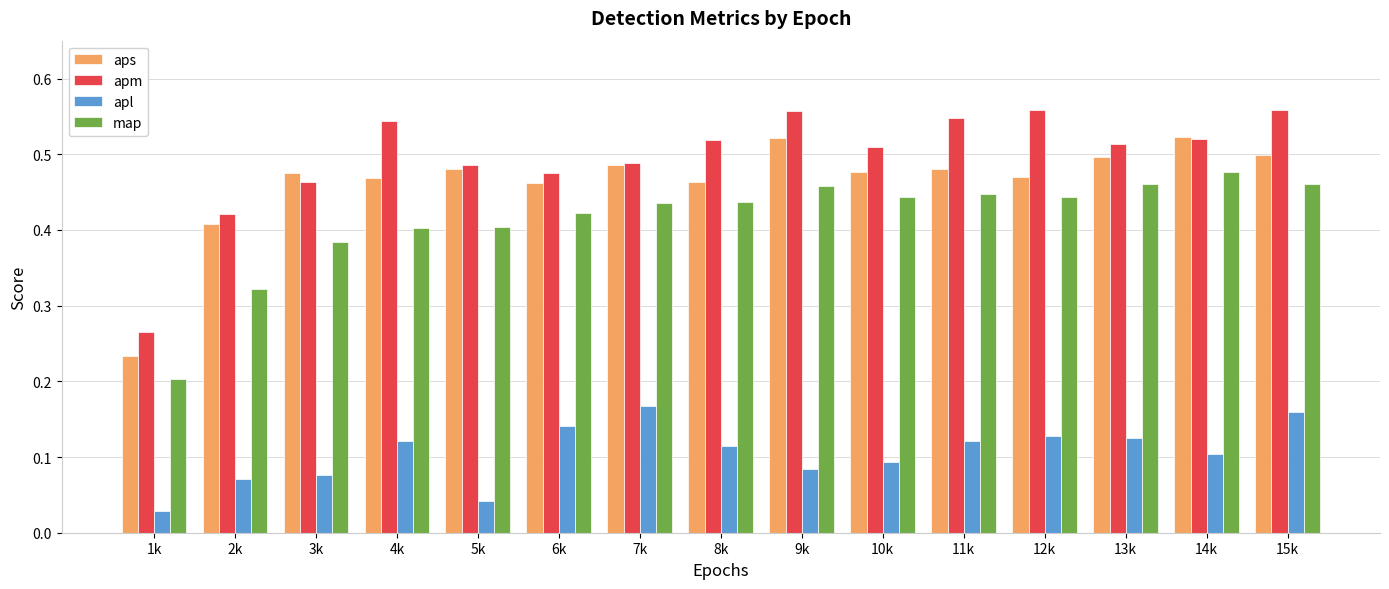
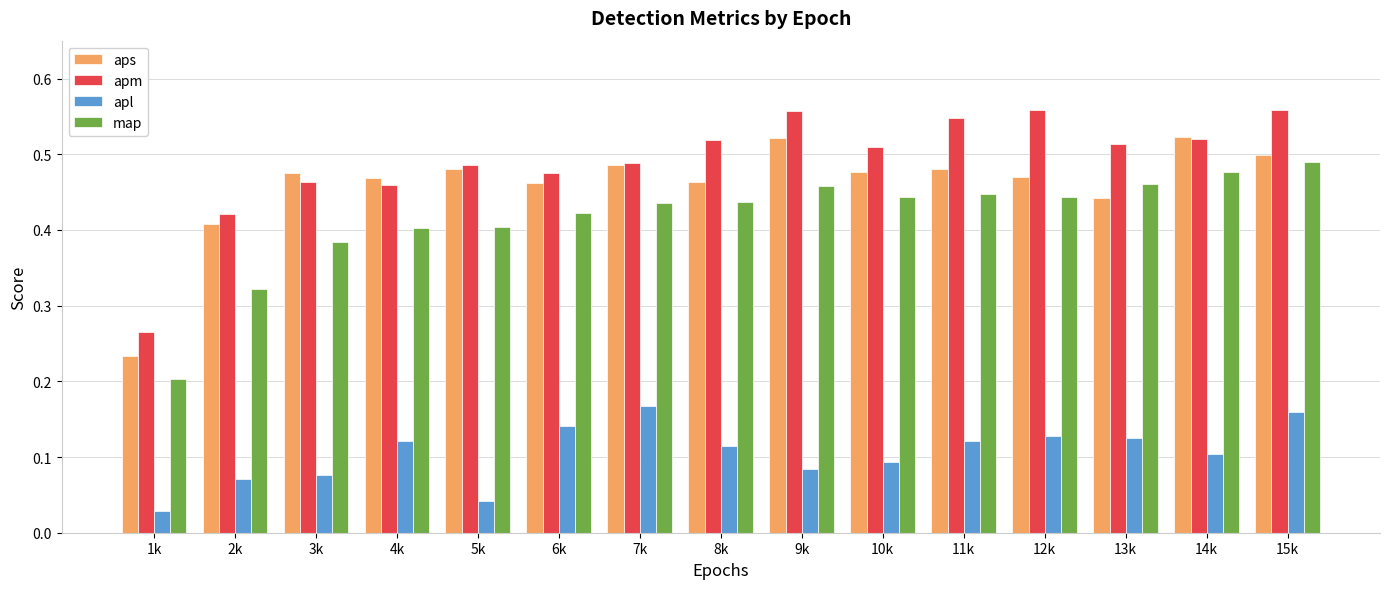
  {
    "aps": {
      "1k": 0.23,
      "2k": 0.41,
      "3k": 0.48,
      "4k": 0.47,
      "5k": 0.48,
      "6k": 0.46,
      "7k": 0.49,
      "8k": 0.46,
      "9k": 0.52,
      "10k": 0.48,
      "11k": 0.48,
      "12k": 0.47,
-     "13k": 0.50,
+     "13k": 0.44,
      "14k": 0.52,
      "15k": 0.50
    },
    "apm": {
      "1k": 0.27,
      "2k": 0.42,
      "3k": 0.46,
-     "4k": 0.54,
+     "4k": 0.46,
      "5k": 0.49,
      "6k": 0.48,
      "7k": 0.49,
      "8k": 0.52,
      "9k": 0.56,
      "10k": 0.51,
      "11k": 0.55,
      "12k": 0.56,
      "13k": 0.51,
      "14k": 0.52,
      "15k": 0.56
    },
    "apl": {
      "1k": 0.03,
      "2k": 0.07,
      "3k": 0.08,
      "4k": 0.12,
      "5k": 0.04,
      "6k": 0.14,
      "7k": 0.17,
      "8k": 0.12,
      "9k": 0.08,
      "10k": 0.09,
      "11k": 0.12,
      "12k": 0.13,
      "13k": 0.13,
      "14k": 0.10,
      "15k": 0.16
    },
    "map": {
      "1k": 0.20,
      "2k": 0.32,
      "3k": 0.38,
      "4k": 0.40,
      "5k": 0.40,
      "6k": 0.42,
      "7k": 0.44,
      "8k": 0.44,
      "9k": 0.46,
      "10k": 0.44,
      "11k": 0.45,
      "12k": 0.44,
      "13k": 0.46,
      "14k": 0.48,
-     "15k": 0.46
+     "15k": 0.49
    }
  }
